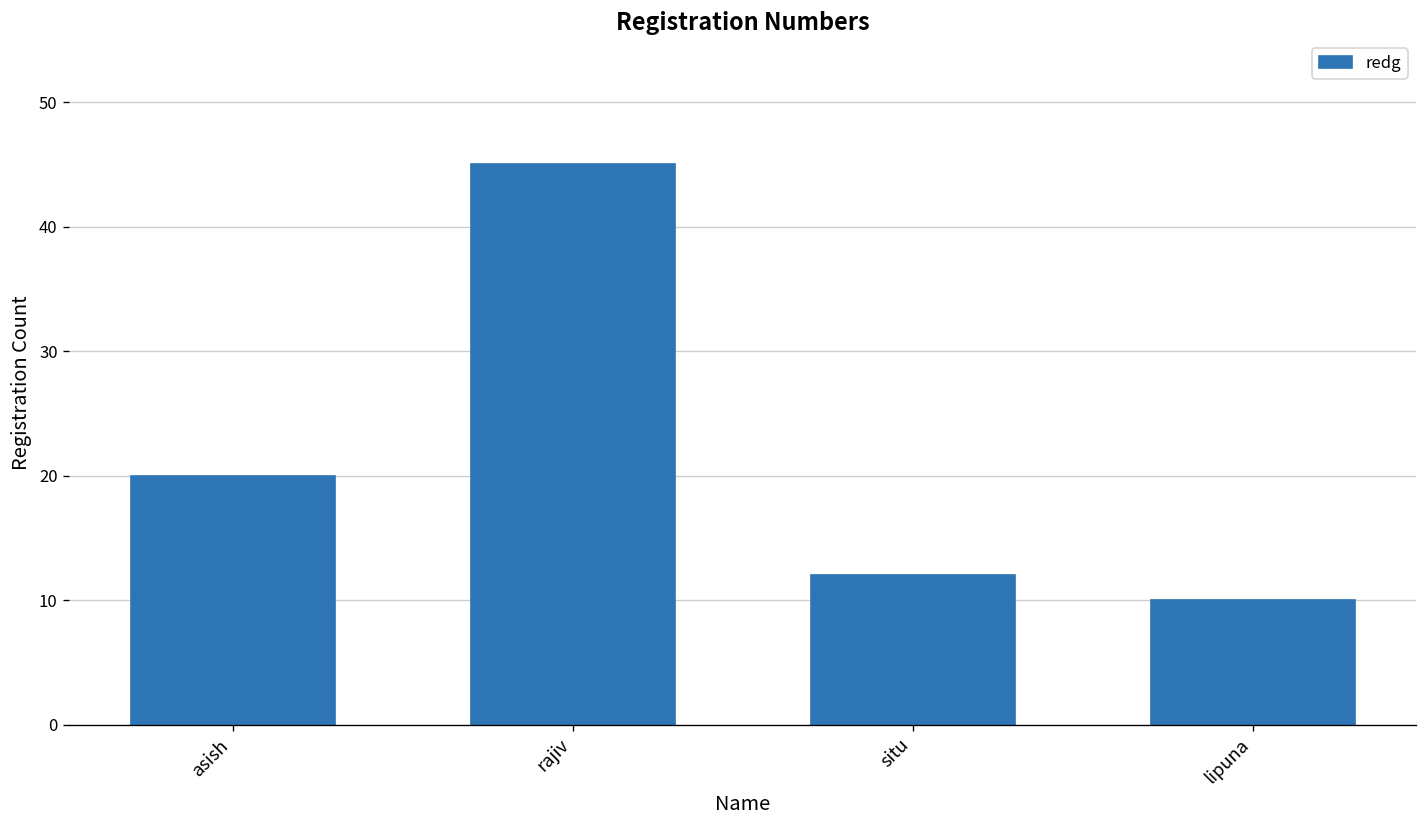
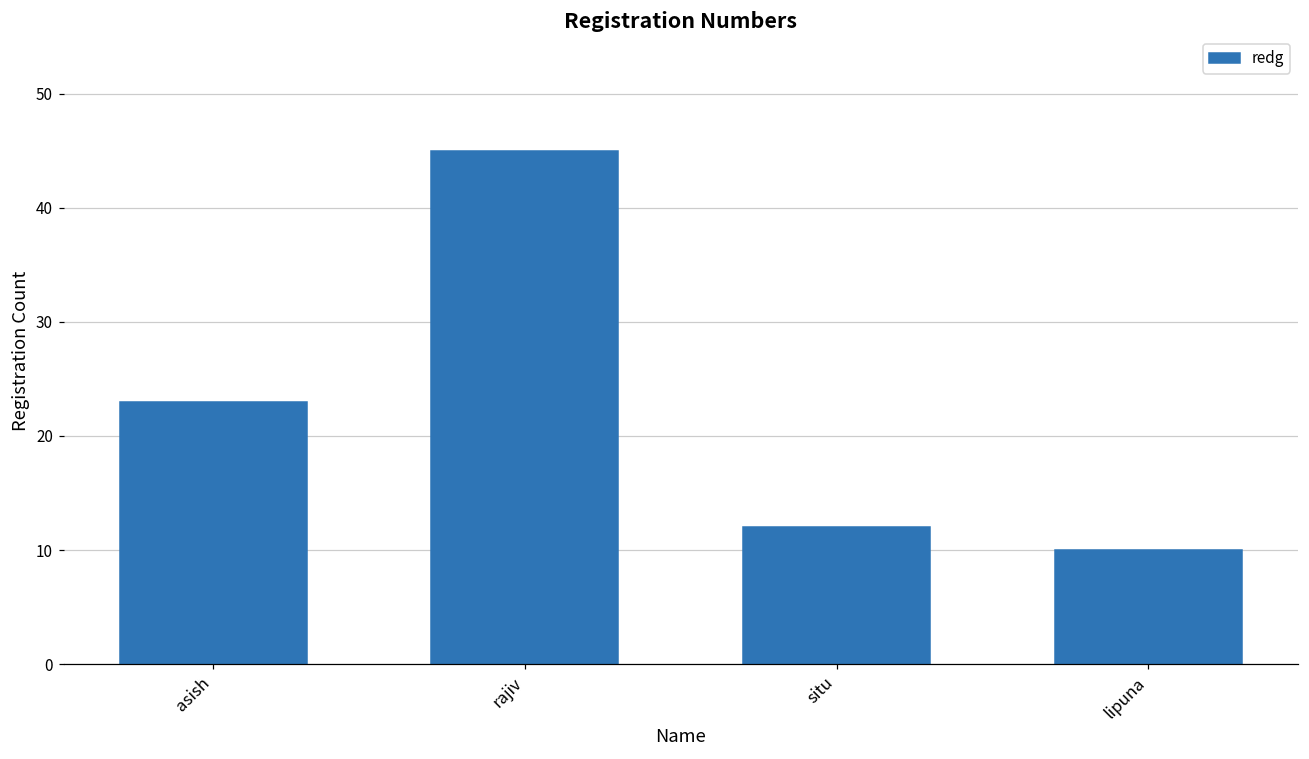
  {
-   "asish": 20,
+   "asish": 23,
    "rajiv": 45,
    "situ": 12,
    "lipuna": 10
  }
